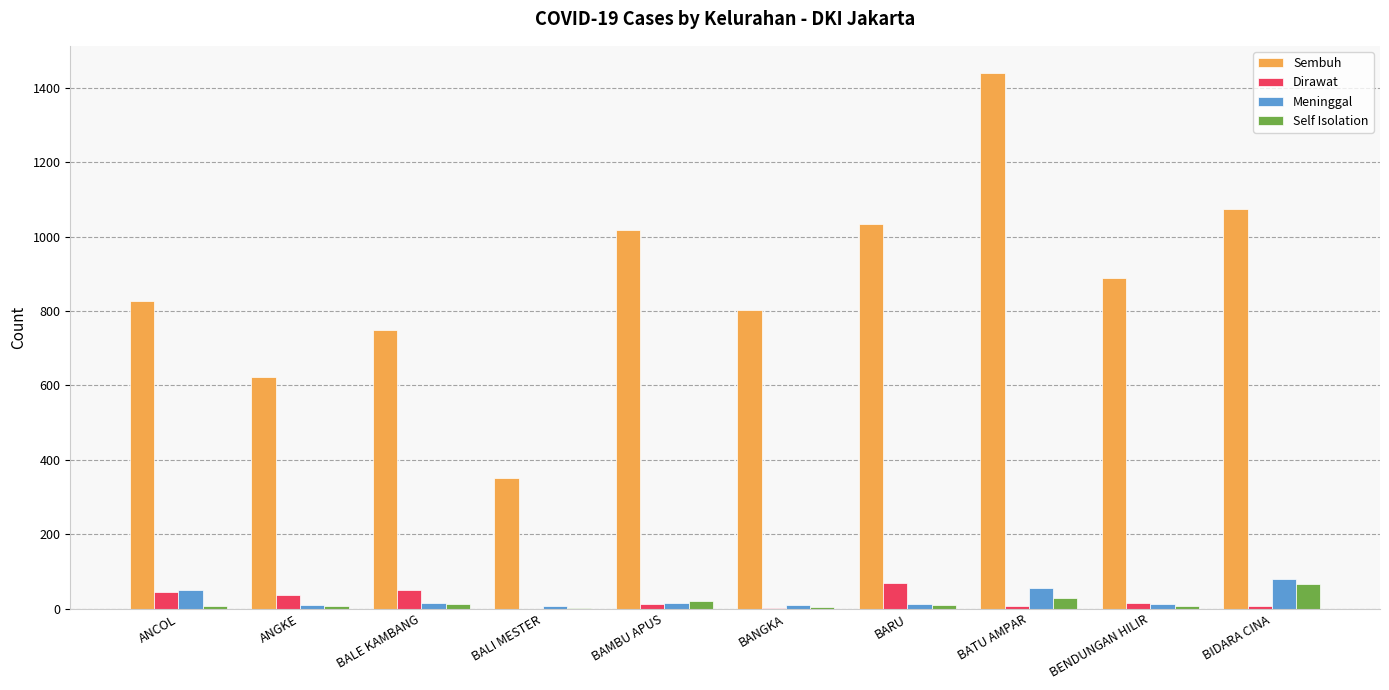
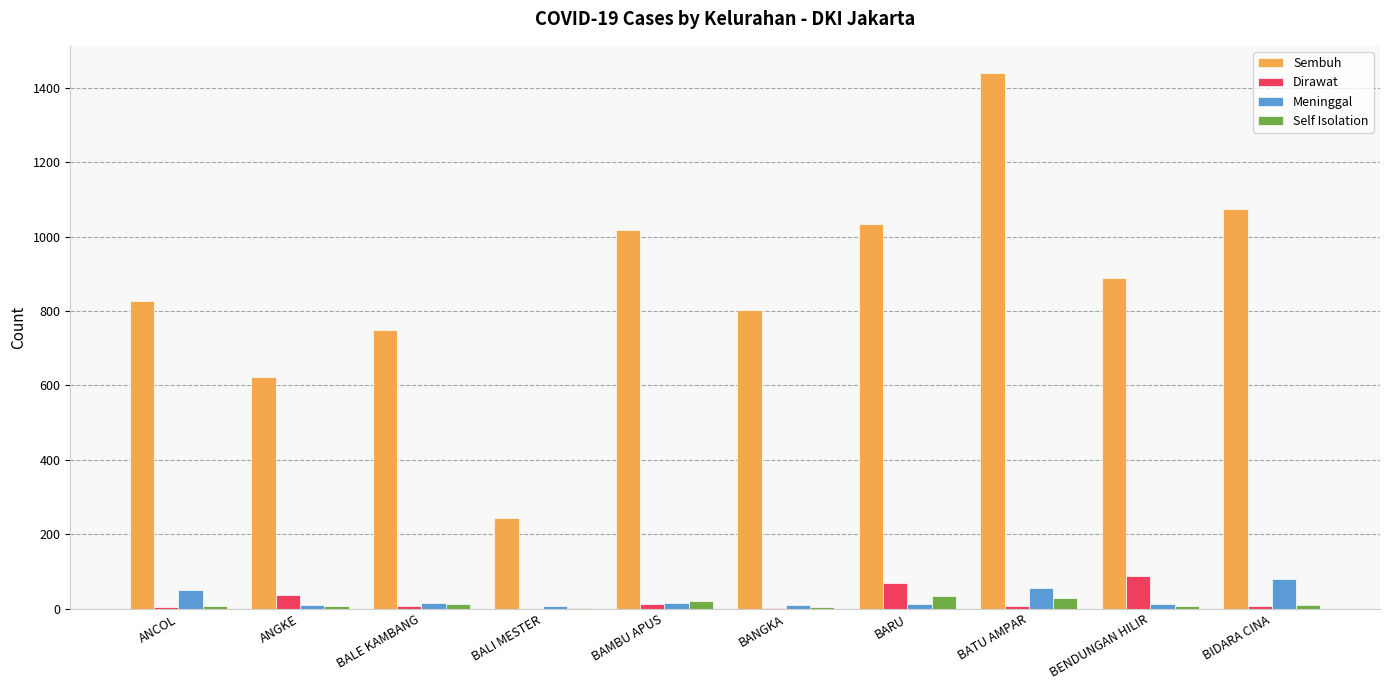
  {
    "Sembuh": {
      "ANCOL": 830,
      "ANGKE": 620,
      "BALE KAMBANG": 750,
-     "BALI MESTER": 350,
+     "BALI MESTER": 250,
      "BAMBU APUS": 1020,
      "BANGKA": 800,
      "BARU": 1030,
      "BATU AMPAR": 1440,
      "BENDUNGAN HILIR": 890,
      "BIDARA CINA": 1080
    },
    "Dirawat": {
-     "ANCOL": 50,
+     "ANCOL": 0,
      "ANGKE": 40,
-     "BALE KAMBANG": 50,
+     "BALE KAMBANG": 10,
      "BALI MESTER": 0,
      "BAMBU APUS": 10,
      "BARU": 70,
      "BATU AMPAR": 10,
-     "BENDUNGAN HILIR": 10,
+     "BENDUNGAN HILIR": 90,
      "BIDARA CINA": 10
    },
    "Meninggal": {
      "ANCOL": 50,
      "ANGKE": 10,
      "BALE KAMBANG": 20,
      "BALI MESTER": 10,
      "BAMBU APUS": 10,
      "BANGKA": 10,
      "BARU": 10,
      "BATU AMPAR": 60,
      "BENDUNGAN HILIR": 10,
      "BIDARA CINA": 80
    },
    "Self Isolation": {
      "ANGKE": 10,
      "BALE KAMBANG": 10,
      "BAMBU APUS": 20,
-     "BARU": 10,
+     "BARU": 30,
      "BATU AMPAR": 30,
      "BENDUNGAN HILIR": 10,
-     "BIDARA CINA": 70
+     "BIDARA CINA": 10
    }
  }
